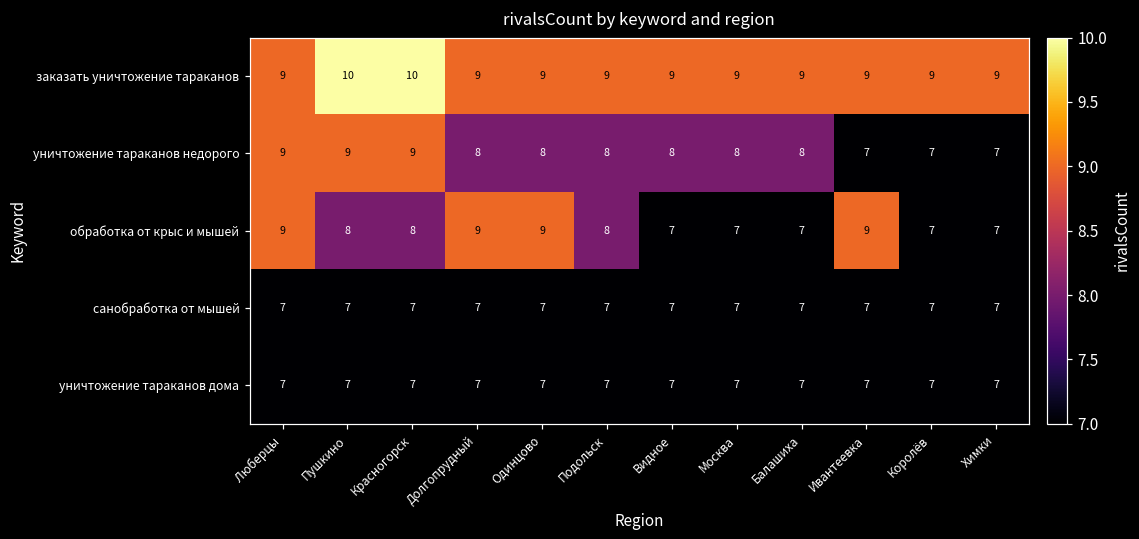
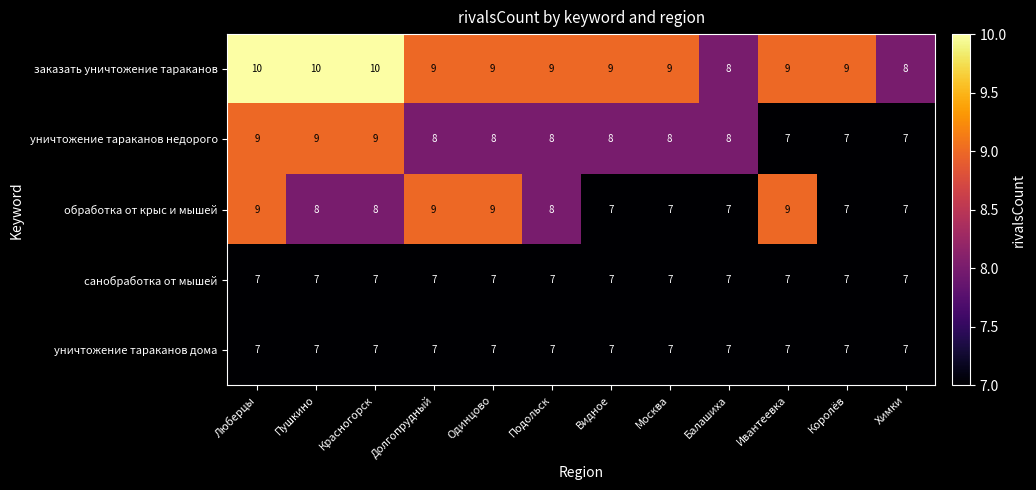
  {
    "заказать уничтожение тараканов": {
-     "Люберцы": 9,
+     "Люберцы": 10,
      "Пушкино": 10,
      "Красногорск": 10,
      "Долгопрудный": 9,
      "Одинцово": 9,
      "Подольск": 9,
      "Видное": 9,
      "Москва": 9,
-     "Балашиха": 9,
+     "Балашиха": 8,
      "Ивантеевка": 9,
      "Королёв": 9,
-     "Химки": 9
+     "Химки": 8
    },
    "уничтожение тараканов недорого": {
      "Люберцы": 9,
      "Пушкино": 9,
      "Красногорск": 9,
      "Долгопрудный": 8,
      "Одинцово": 8,
      "Подольск": 8,
      "Видное": 8,
      "Москва": 8,
      "Балашиха": 8,
      "Ивантеевка": 7,
      "Королёв": 7,
      "Химки": 7
    },
    "обработка от крыс и мышей": {
      "Люберцы": 9,
      "Пушкино": 8,
      "Красногорск": 8,
      "Долгопрудный": 9,
      "Одинцово": 9,
      "Подольск": 8,
      "Видное": 7,
      "Москва": 7,
      "Балашиха": 7,
      "Ивантеевка": 9,
      "Королёв": 7,
      "Химки": 7
    },
    "санобработка от мышей": {
      "Люберцы": 7,
      "Пушкино": 7,
      "Красногорск": 7,
      "Долгопрудный": 7,
      "Одинцово": 7,
      "Подольск": 7,
      "Видное": 7,
      "Москва": 7,
      "Балашиха": 7,
      "Ивантеевка": 7,
      "Королёв": 7,
      "Химки": 7
    },
    "уничтожение тараканов дома": {
      "Люберцы": 7,
      "Пушкино": 7,
      "Красногорск": 7,
      "Долгопрудный": 7,
      "Одинцово": 7,
      "Подольск": 7,
      "Видное": 7,
      "Москва": 7,
      "Балашиха": 7,
      "Ивантеевка": 7,
      "Королёв": 7,
      "Химки": 7
    }
  }
